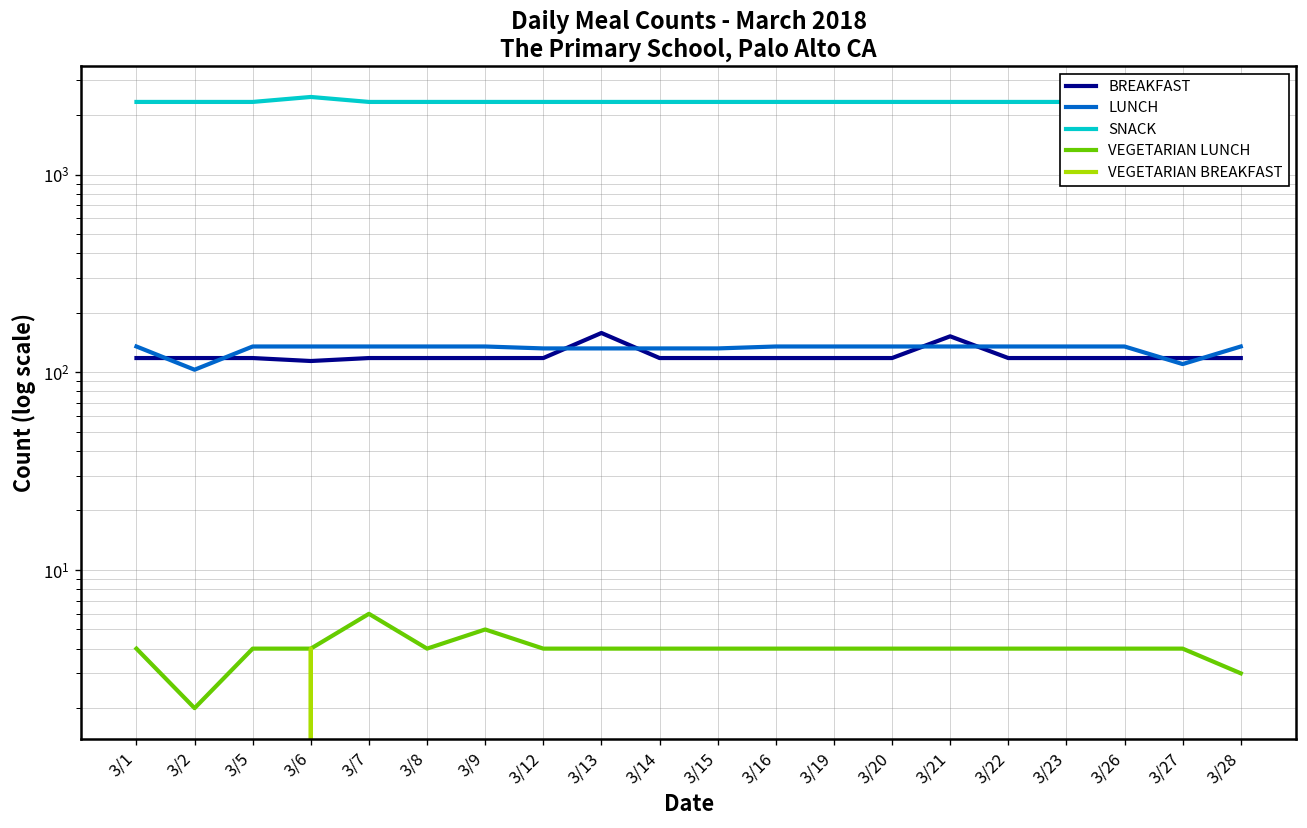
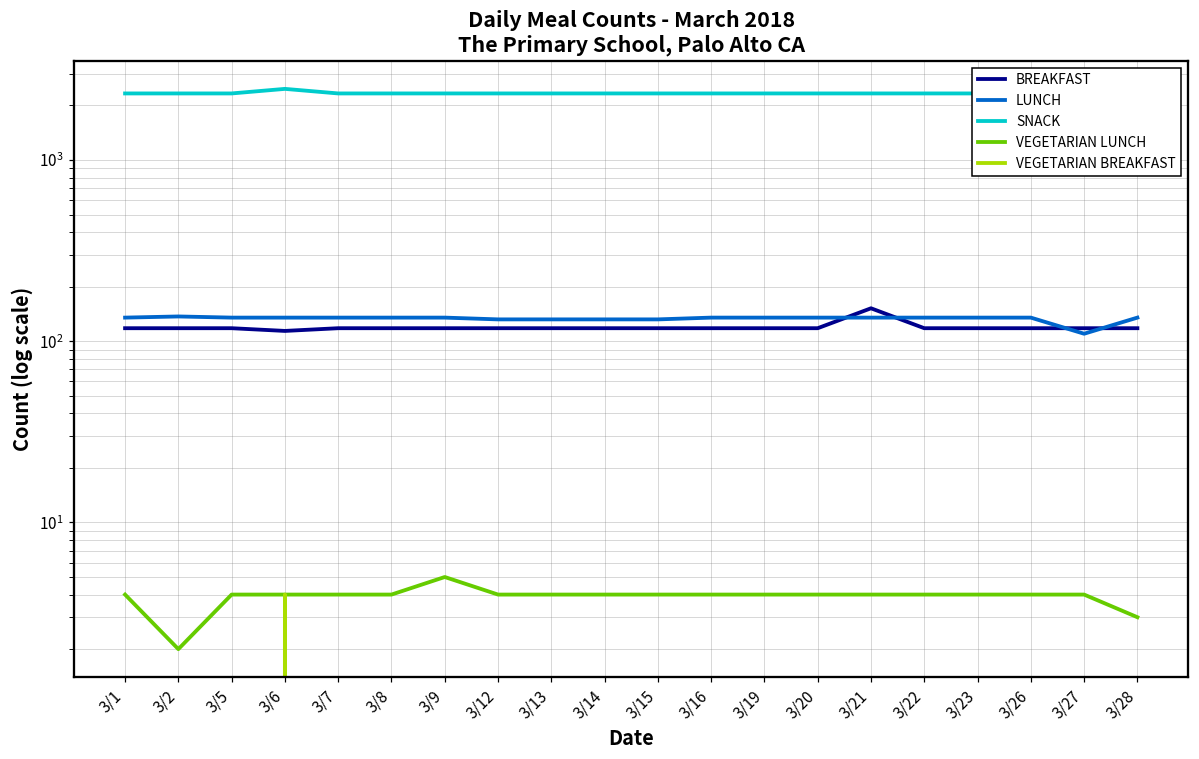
  {
    "BREAKFAST": {
      "3/1": 120,
      "3/2": 120,
      "3/5": 120,
      "3/6": 110,
      "3/7": 120,
      "3/8": 120,
      "3/9": 120,
      "3/12": 120,
-     "3/13": 160,
+     "3/13": 120,
      "3/14": 120,
      "3/15": 120,
      "3/16": 120,
      "3/19": 120,
      "3/20": 120,
      "3/21": 150,
      "3/22": 120,
      "3/23": 120,
      "3/26": 120,
      "3/27": 120,
      "3/28": 120
    },
    "LUNCH": {
      "3/1": 140,
-     "3/2": 100,
+     "3/2": 140,
      "3/5": 140,
      "3/6": 140,
      "3/7": 140,
      "3/8": 140,
      "3/9": 140,
      "3/12": 130,
      "3/13": 130,
      "3/14": 130,
      "3/15": 130,
      "3/16": 140,
      "3/19": 140,
      "3/20": 140,
      "3/21": 140,
      "3/22": 140,
      "3/23": 140,
      "3/26": 140,
      "3/27": 110,
      "3/28": 140
    },
    "SNACK": {
      "3/1": 2300,
      "3/2": 2300,
      "3/5": 2300,
      "3/6": 2500,
      "3/7": 2300,
      "3/8": 2300,
      "3/9": 2300,
      "3/12": 2300,
      "3/13": 2300,
      "3/14": 2300,
      "3/15": 2300,
      "3/16": 2300,
      "3/19": 2300,
      "3/20": 2300,
      "3/21": 2300,
      "3/22": 2300
    },
    "VEGETARIAN LUNCH": {
      "3/1": 4,
      "3/2": 2,
      "3/5": 4,
-     "3/7": 6,
+     "3/7": 4,
      "3/8": 4,
      "3/9": 5,
      "3/12": 4,
      "3/13": 4,
      "3/14": 4,
      "3/15": 4,
      "3/16": 4,
      "3/19": 4,
      "3/20": 4,
      "3/21": 4,
      "3/22": 4,
      "3/23": 4,
      "3/26": 4,
      "3/27": 4,
      "3/28": 3
    }
  }
